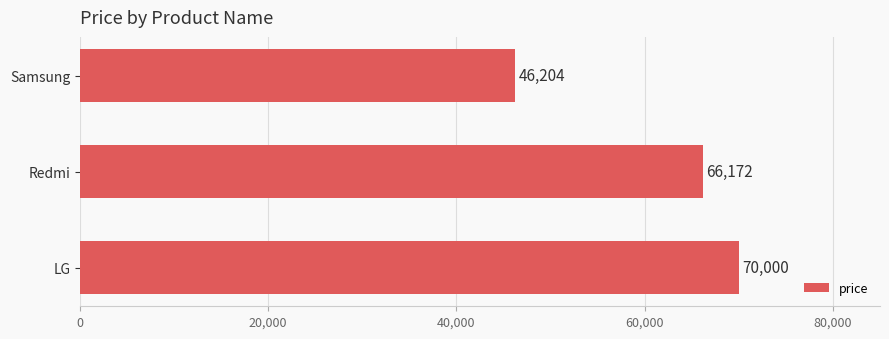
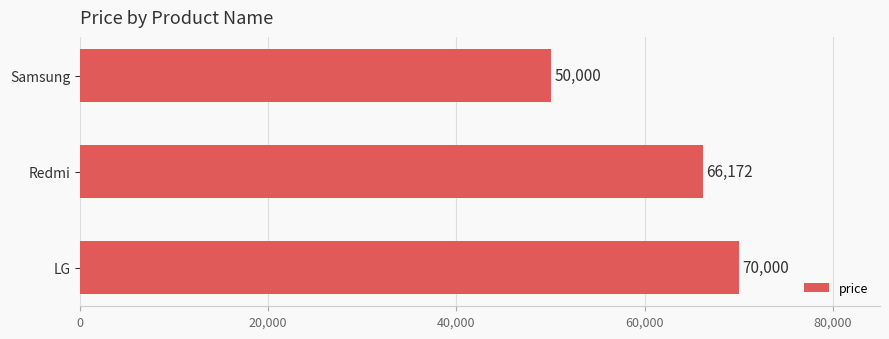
  {
-   "Samsung": "46,204",
+   "Samsung": "50,000",
    "Redmi": "66,172",
    "LG": "70,000"
  }
